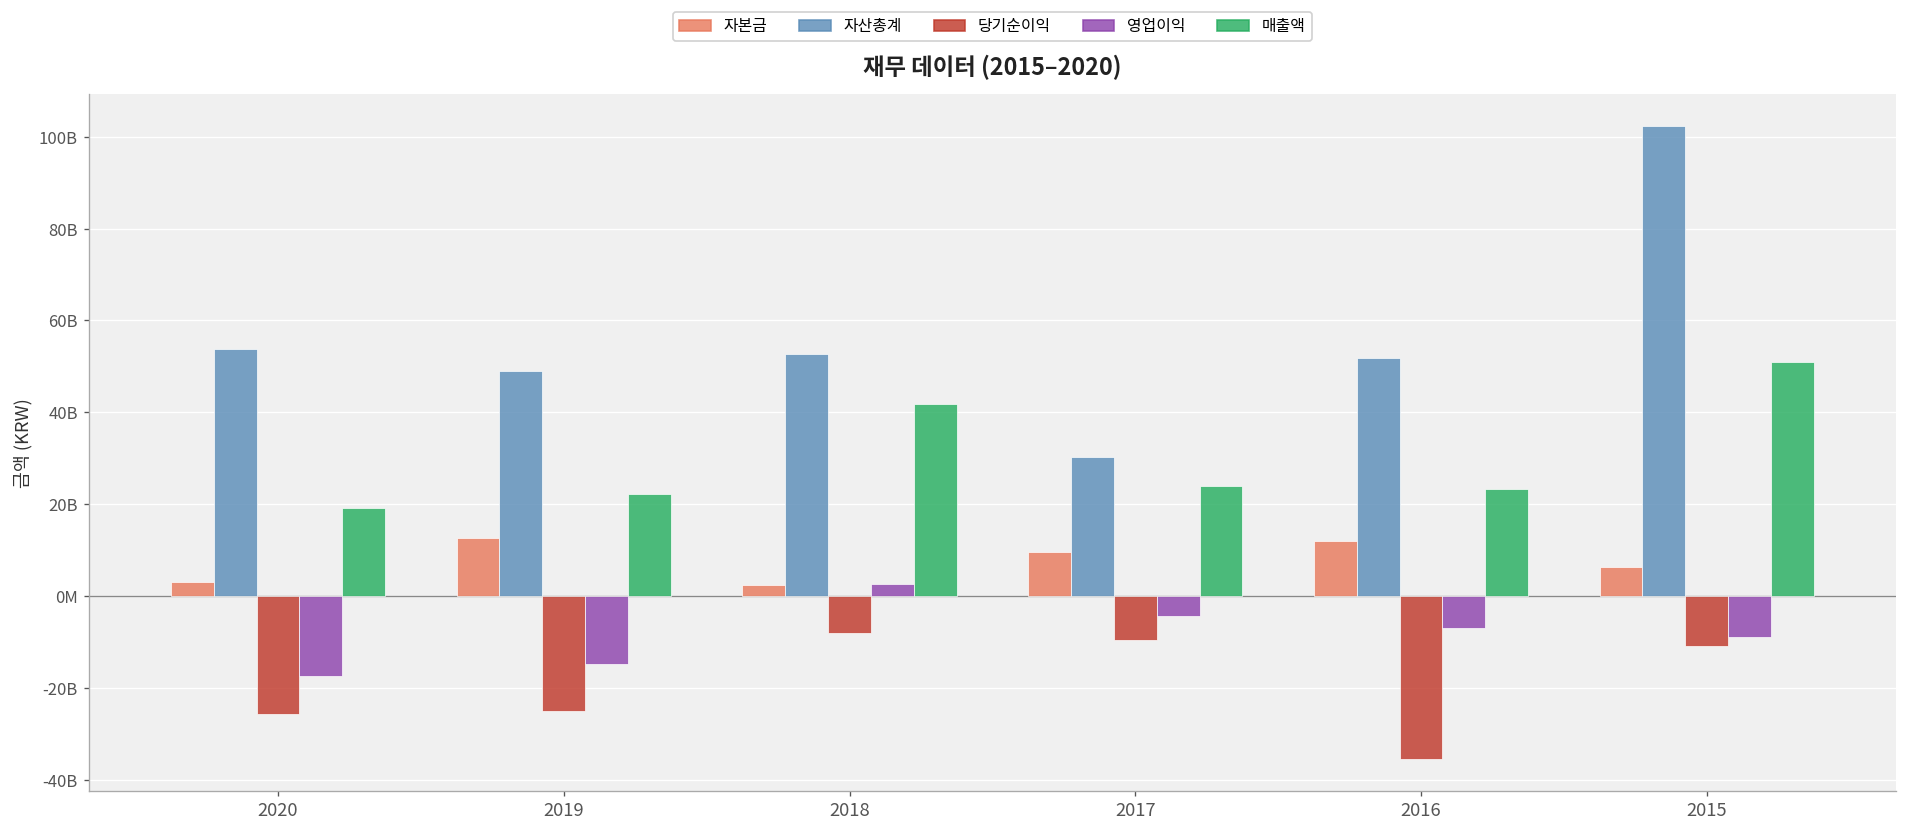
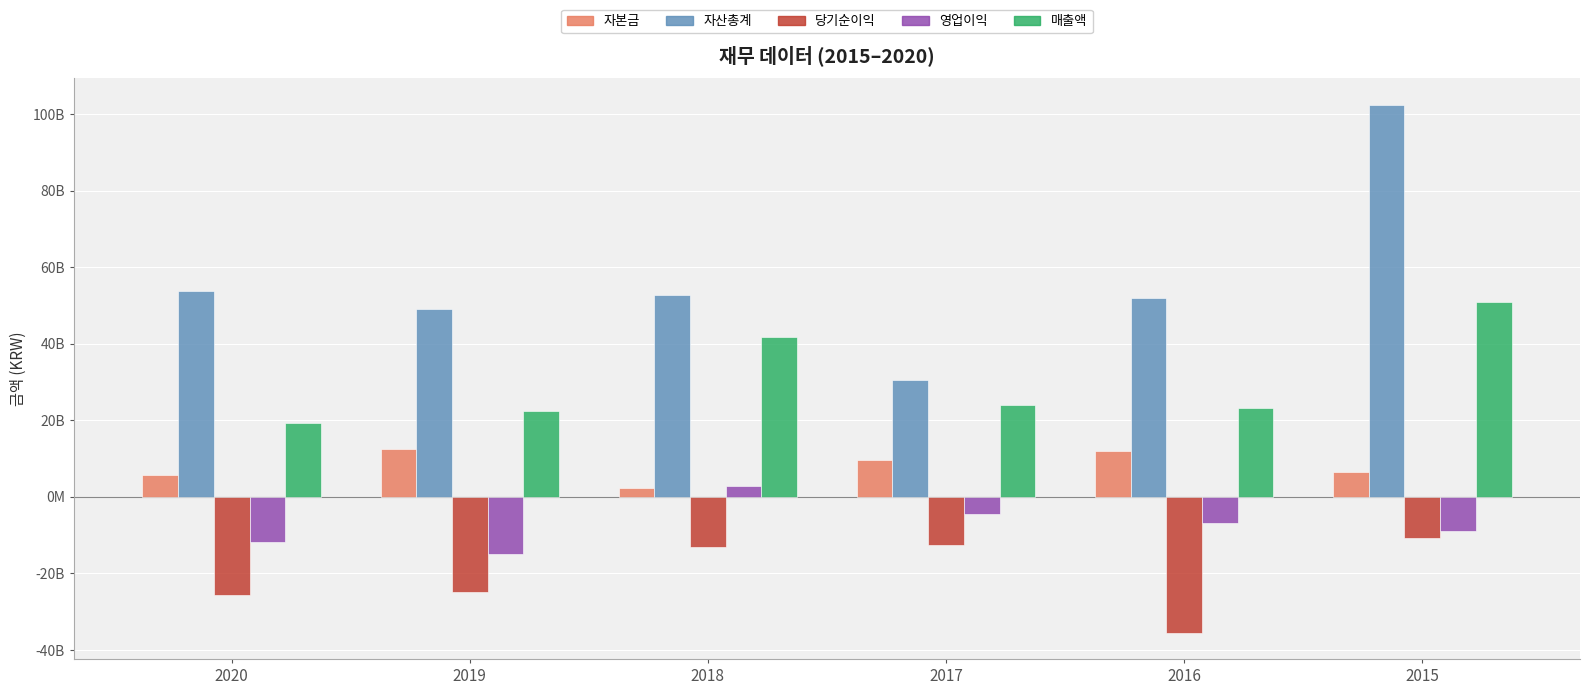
  {
    "자본금": {
-     "2020": 3000000000,
+     "2020": 6000000000,
      "2019": 13000000000,
      "2018": 2000000000,
      "2017": 10000000000,
      "2016": 12000000000,
      "2015": 6000000000
    },
    "자산총계": {
      "2020": 54000000000,
      "2019": 49000000000,
      "2018": 53000000000,
      "2017": 30000000000,
      "2016": 52000000000,
      "2015": 102000000000
    },
    "당기순이익": {
      "2020": -26000000000,
      "2019": -25000000000,
-     "2018": -8000000000,
-     "2017": -10000000000,
+     "2018": -13000000000,
+     "2017": -13000000000,
      "2016": -36000000000,
      "2015": -11000000000
    },
    "영업이익": {
-     "2020": -17000000000,
+     "2020": -12000000000,
      "2019": -15000000000,
      "2018": 3000000000,
      "2017": -4000000000,
      "2016": -7000000000,
      "2015": -9000000000
    },
    "매출액": {
      "2020": 19000000000,
      "2019": 22000000000,
      "2018": 42000000000,
      "2017": 24000000000,
      "2016": 23000000000,
      "2015": 51000000000
    }
  }
